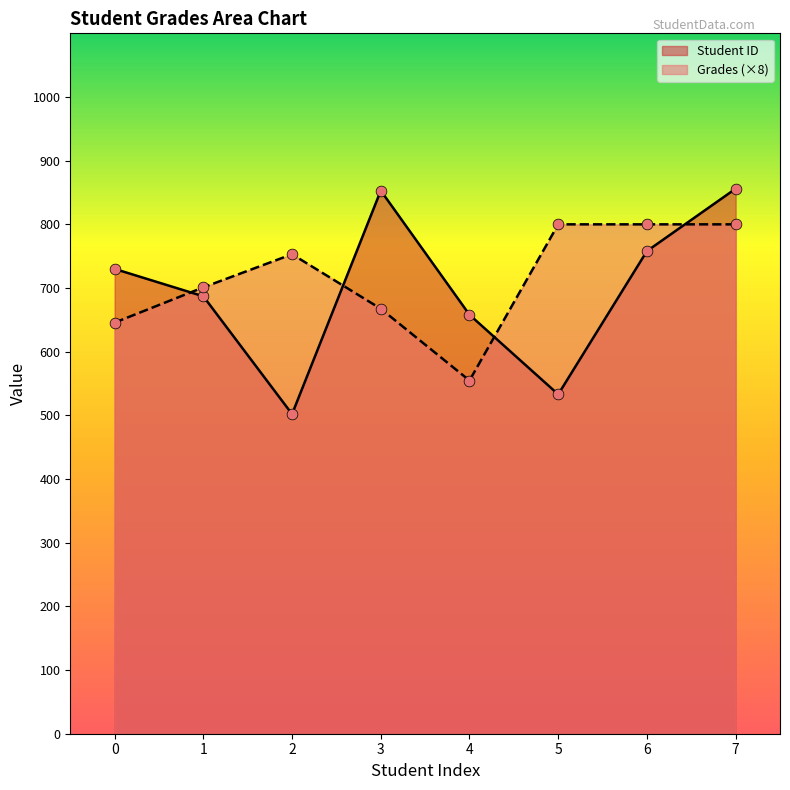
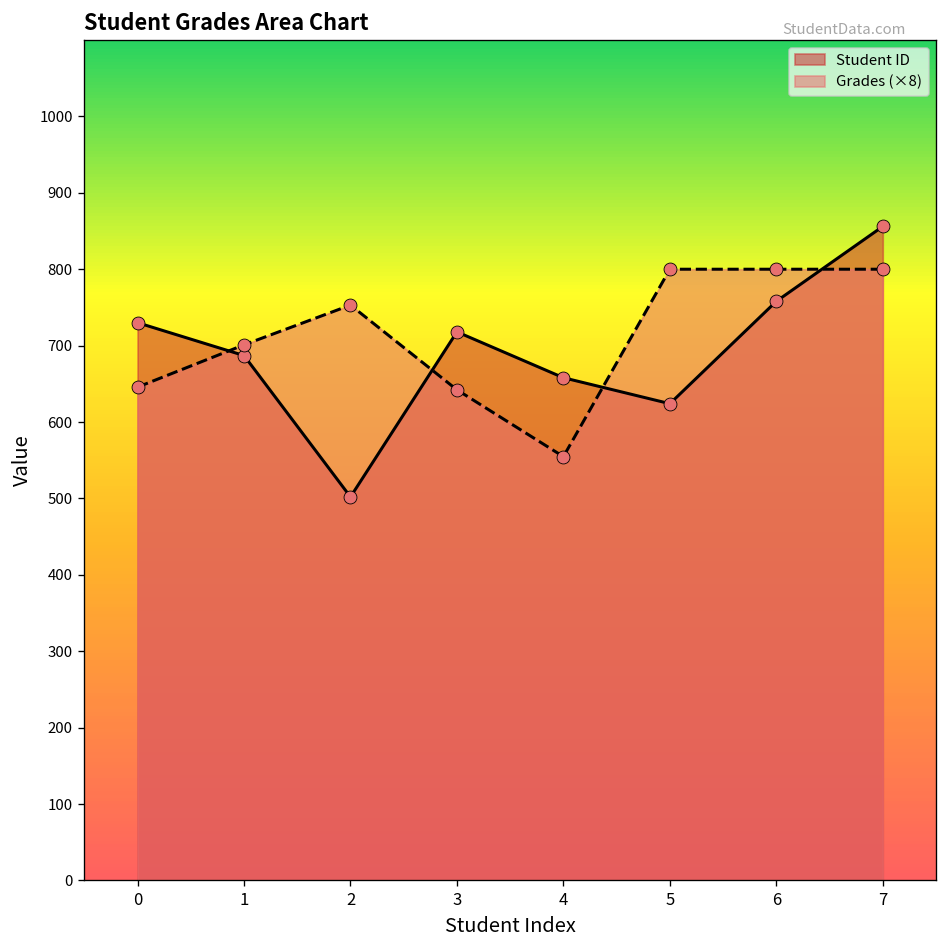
  {
    "Student ID": {
      "0": 730,
      "1": 690,
      "2": 500,
-     "3": 850,
+     "3": 720,
      "4": 660,
-     "5": 530,
+     "5": 620,
      "6": 760,
      "7": 860
    },
    "Grades (×8)": {
      "0": 650,
      "1": 700,
      "2": 750,
-     "3": 670,
+     "3": 640,
      "4": 550,
      "5": 800,
      "6": 800,
      "7": 800
    }
  }
